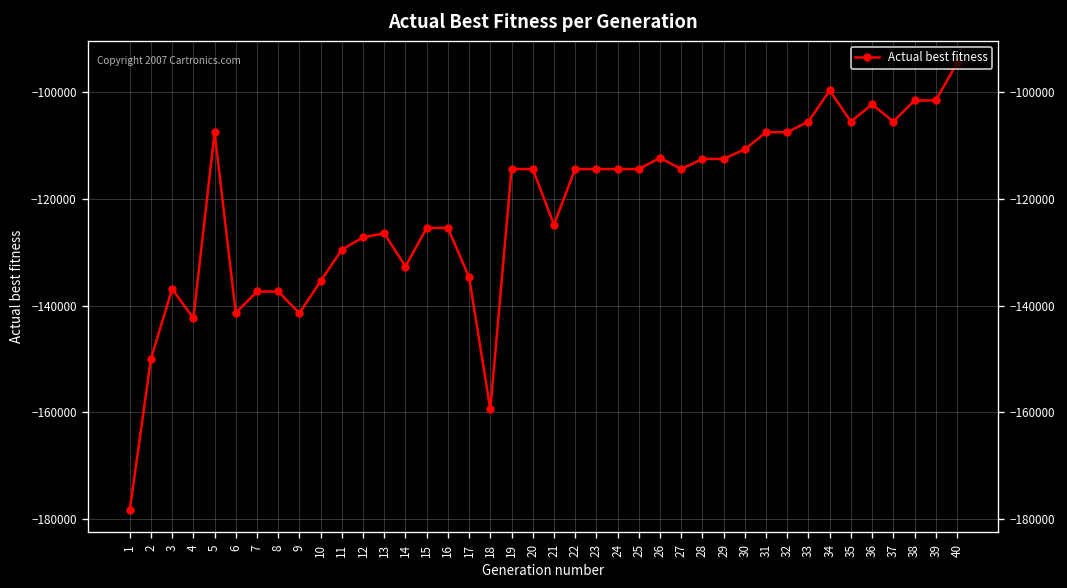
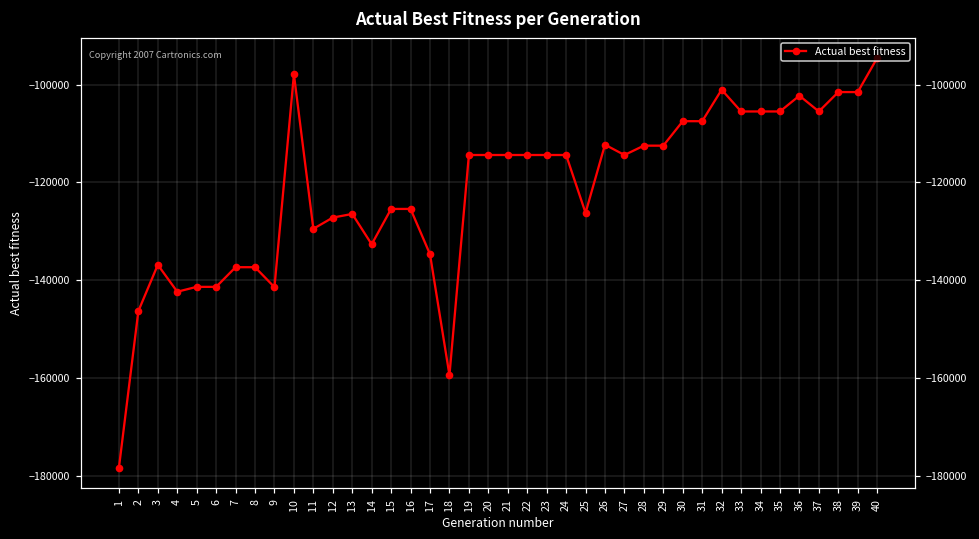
  {
    "1": -178000,
-   "2": -150000,
+   "2": -146000,
    "3": -137000,
    "4": -142000,
-   "5": -108000,
+   "5": -141000,
    "6": -141000,
    "7": -137000,
    "8": -137000,
    "9": -141000,
-   "10": -135000,
+   "10": -98000,
    "11": -130000,
    "12": -127000,
    "13": -126000,
    "14": -133000,
    "15": -125000,
    "16": -125000,
    "17": -135000,
    "18": -159000,
    "19": -114000,
    "20": -114000,
-   "21": -125000,
+   "21": -114000,
    "22": -114000,
    "23": -114000,
    "24": -114000,
-   "25": -114000,
+   "25": -126000,
    "26": -112000,
    "27": -114000,
    "28": -112000,
    "29": -112000,
-   "30": -111000,
+   "30": -107000,
    "31": -107000,
-   "32": -107000,
+   "32": -101000,
    "33": -105000,
-   "34": -100000,
+   "34": -105000,
    "35": -105000,
    "36": -102000,
    "37": -105000,
    "38": -102000,
    "39": -102000
  }
